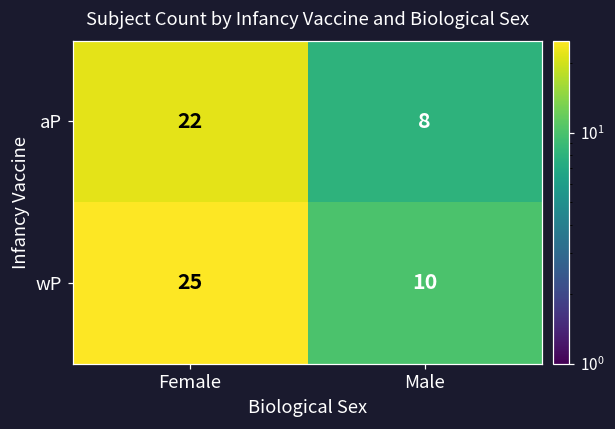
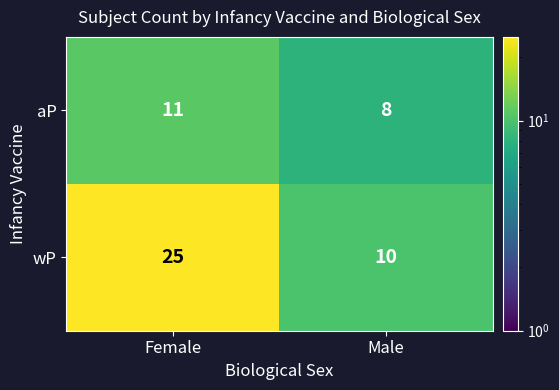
  {
    "aP": {
-     "Female": 22,
+     "Female": 11,
      "Male": 8
    },
    "wP": {
      "Female": 25,
      "Male": 10
    }
  }
